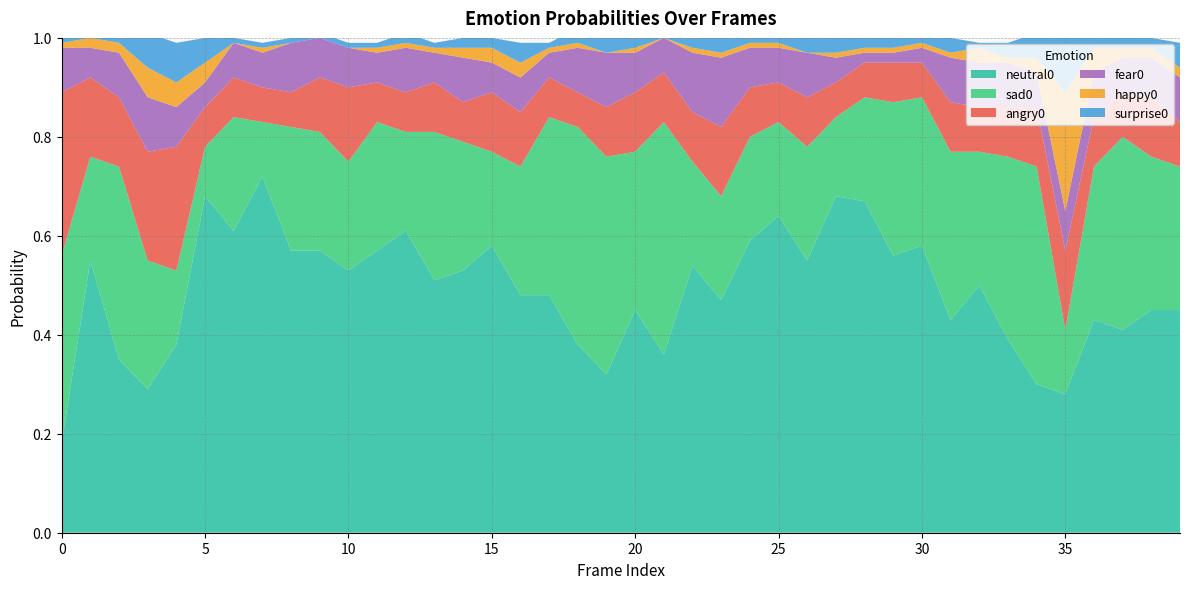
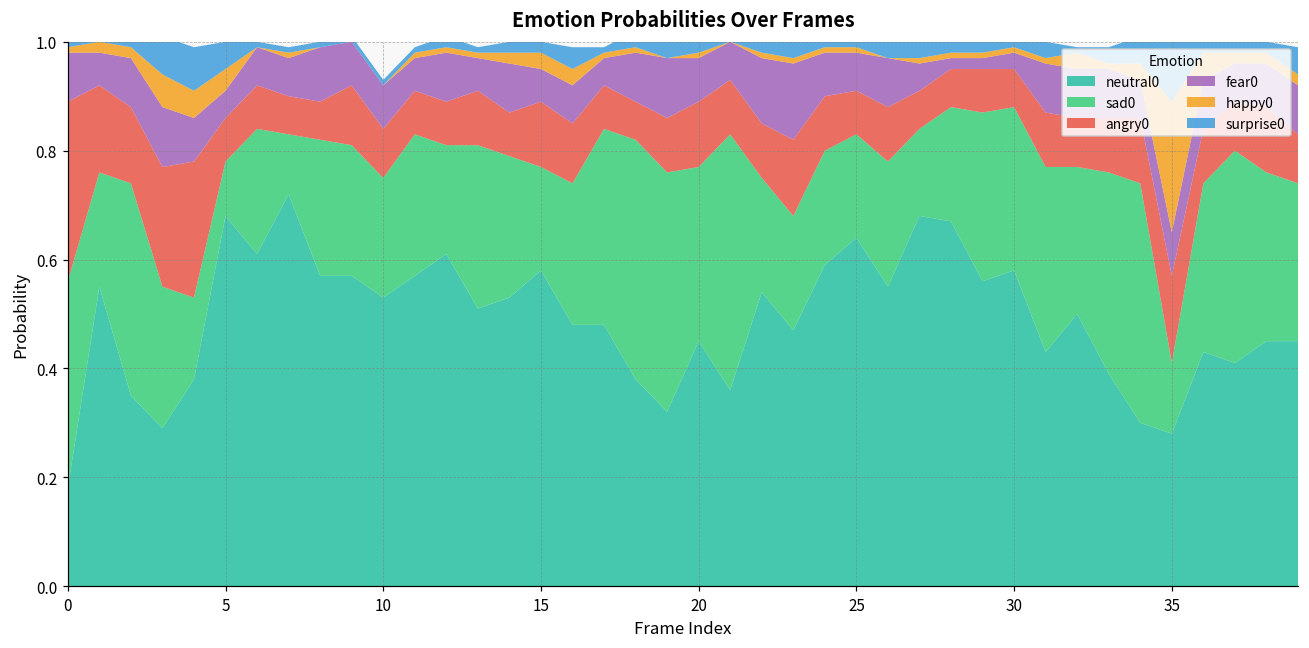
  {
    "angry0": {
      "0": 0.33,
      "5": 0.08,
-     "10": 0.15,
+     "10": 0.09,
      "15": 0.12,
      "20": 0.12,
      "25": 0.08,
      "30": 0.07,
      "35": 0.16
    },
    "fear0": {
      "0": 0.09,
      "5": 0.05,
      "15": 0.06,
      "20": 0.08,
      "25": 0.07,
      "30": 0.03,
      "35": 0.08
    },
    "happy0": {
      "0": 0.01,
      "5": 0.04,
      "15": 0.03,
      "20": 0.01,
      "25": 0.01,
      "30": 0.01
    },
    "surprise0": {
      "0": 0.01,
      "5": 0.05,
      "10": 0.01,
      "15": 0.02,
      "20": 0.02,
      "25": 0.01
    }
  }
